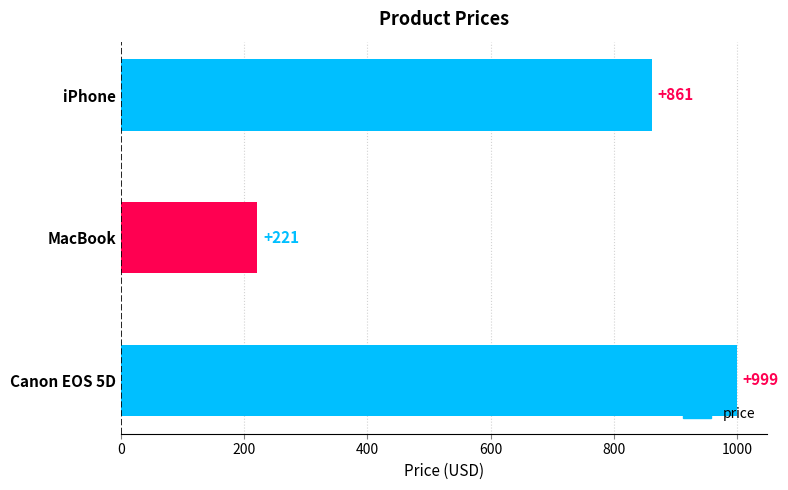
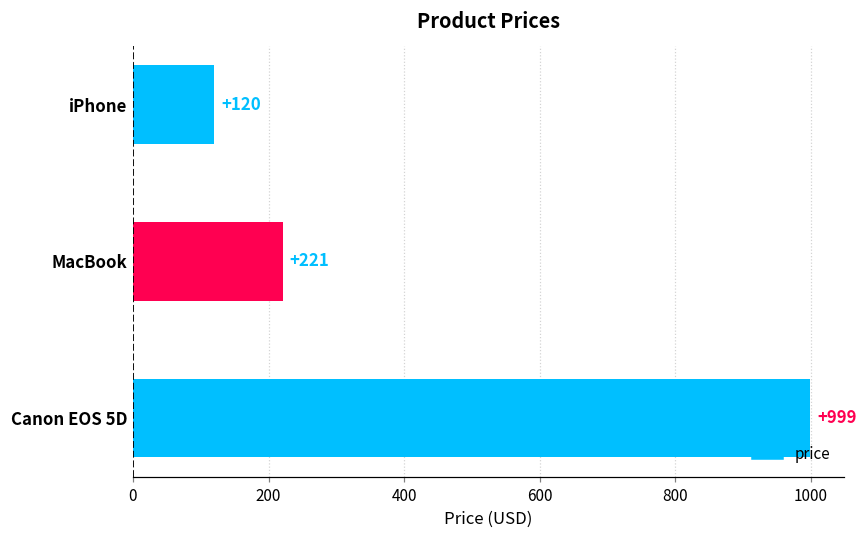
  {
-   "iPhone": "+861",
+   "iPhone": "+120",
    "MacBook": "+221",
    "Canon EOS 5D": "+999"
  }
